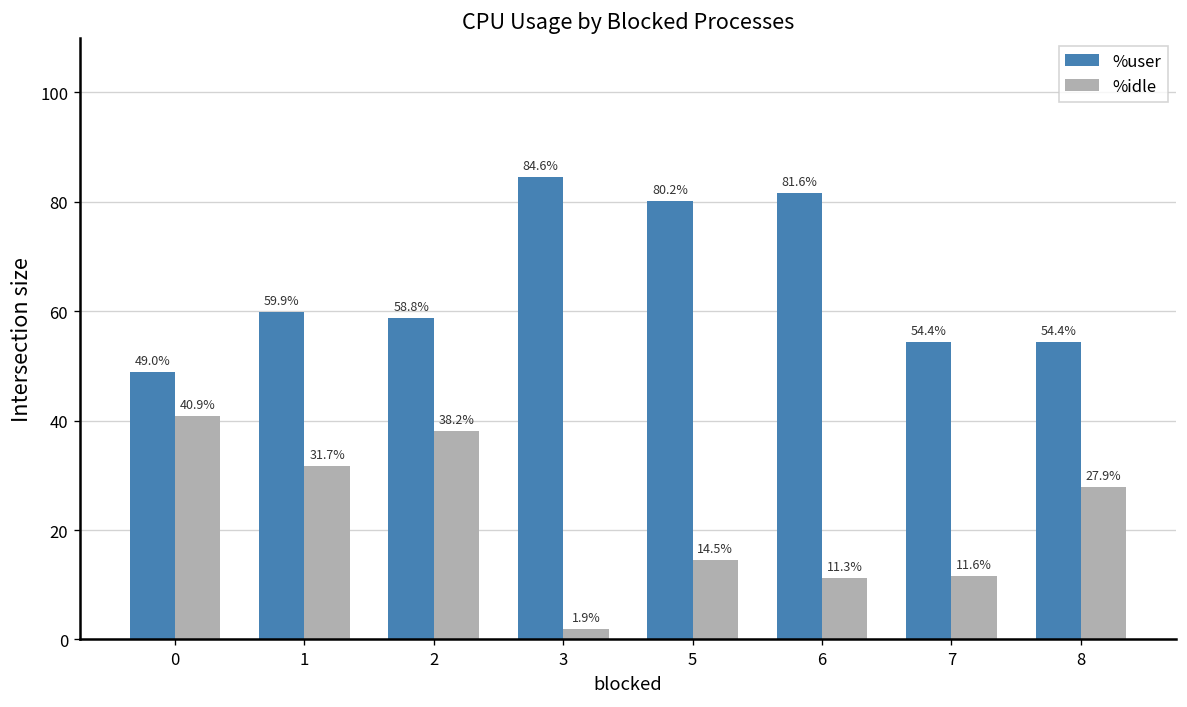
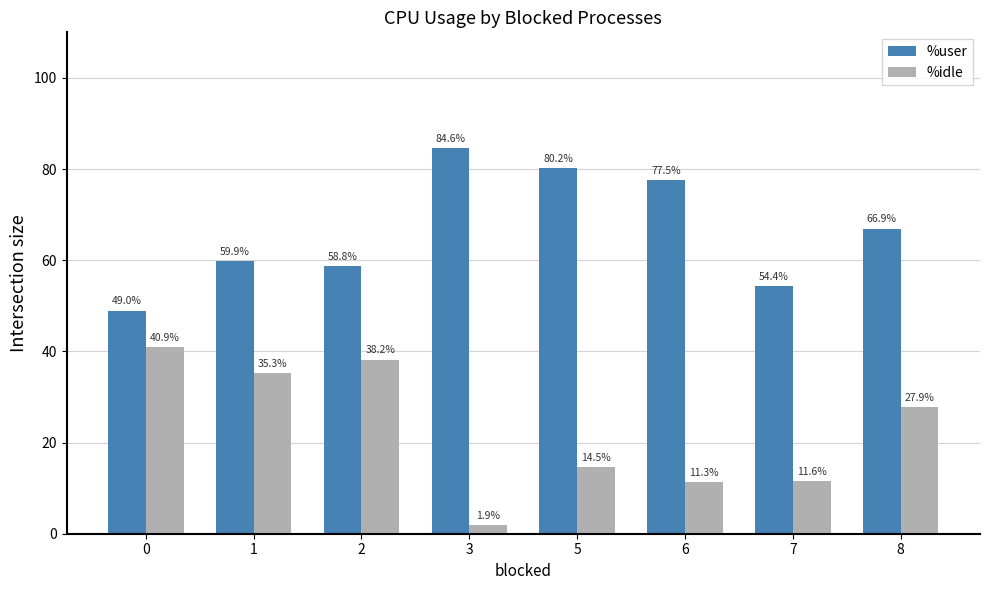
  {
    "%user": {
      "0": "49.0%",
      "1": "59.9%",
      "2": "58.8%",
      "3": "84.6%",
      "5": "80.2%",
-     "6": "81.6%",
+     "6": "77.5%",
      "7": "54.4%",
-     "8": "54.4%"
+     "8": "66.9%"
    },
    "%idle": {
      "0": "40.9%",
-     "1": "31.7%",
+     "1": "35.3%",
      "2": "38.2%",
      "3": "1.9%",
      "5": "14.5%",
      "6": "11.3%",
      "7": "11.6%",
      "8": "27.9%"
    }
  }
